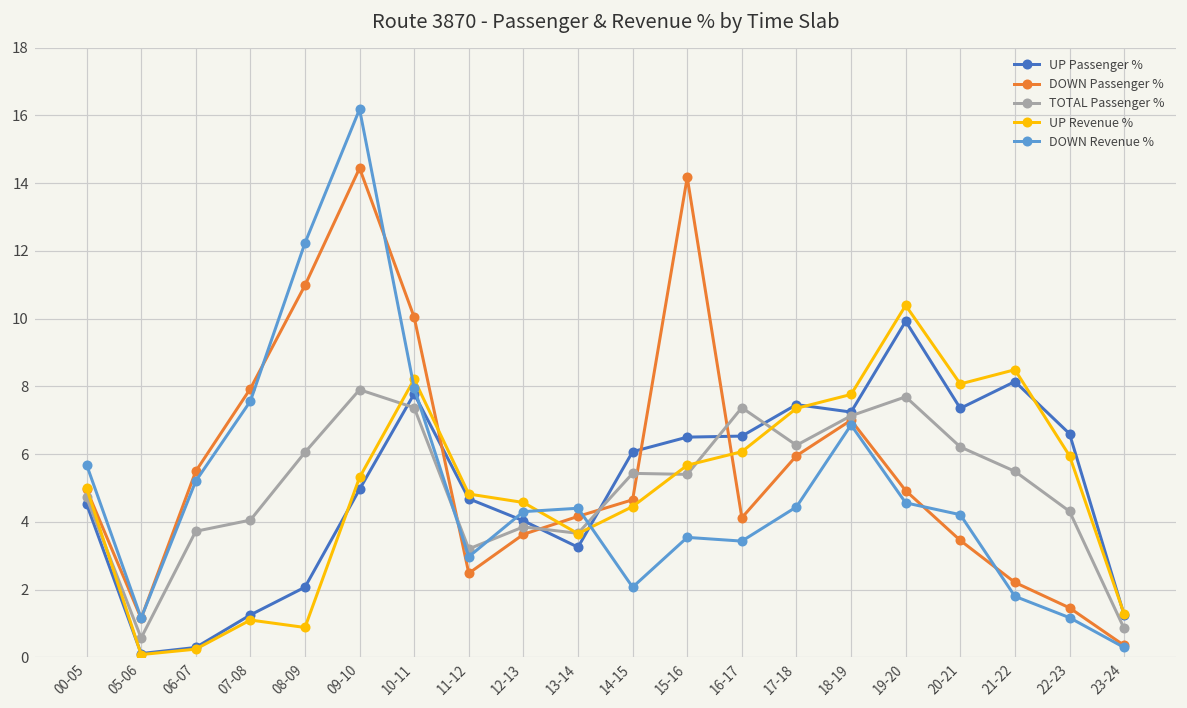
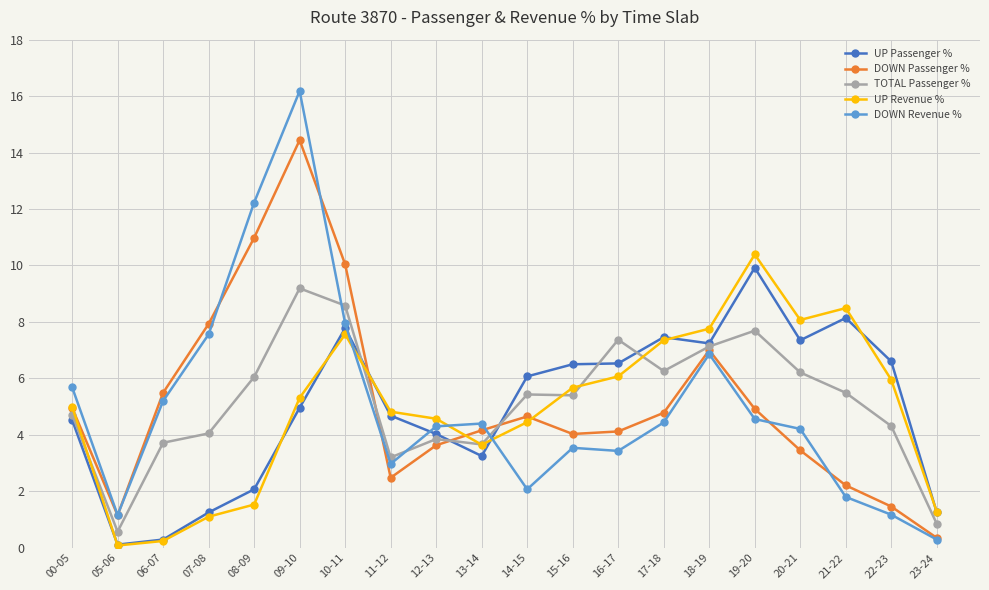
  {
    "DOWN Passenger %": {
      "06-07": 5.5,
      "07-08": 7.9,
      "08-09": 11.0,
      "09-10": 14.4,
      "10-11": 10.0,
      "11-12": 2.5,
      "12-13": 3.6,
      "13-14": 4.2,
      "14-15": 4.7,
-     "15-16": 14.2,
+     "15-16": 4.0,
      "16-17": 4.1,
-     "17-18": 6.0,
+     "17-18": 4.8,
      "18-19": 7.0,
      "19-20": 4.9,
      "20-21": 3.5,
      "21-22": 2.2,
      "22-23": 1.5
    },
    "TOTAL Passenger %": {
      "00-05": 4.7,
      "05-06": 0.6,
      "06-07": 3.7,
      "07-08": 4.1,
      "08-09": 6.1,
-     "09-10": 7.9,
-     "10-11": 7.4,
+     "09-10": 9.2,
+     "10-11": 8.6,
      "11-12": 3.2,
      "12-13": 3.9,
      "14-15": 5.4,
      "15-16": 5.4,
      "16-17": 7.4,
      "17-18": 6.3,
      "18-19": 7.1,
      "19-20": 7.7,
      "20-21": 6.2,
      "21-22": 5.5,
      "22-23": 4.3,
      "23-24": 0.9
    },
    "UP Revenue %": {
      "07-08": 1.1,
-     "08-09": 0.9,
+     "08-09": 1.5,
      "09-10": 5.3,
-     "10-11": 8.2,
+     "10-11": 7.6,
      "11-12": 4.8,
      "12-13": 4.6,
      "14-15": 4.5,
      "15-16": 5.7,
      "16-17": 6.1,
      "17-18": 7.4,
      "18-19": 7.8,
      "19-20": 10.4,
      "20-21": 8.1,
      "21-22": 8.5,
      "22-23": 6.0
    }
  }
